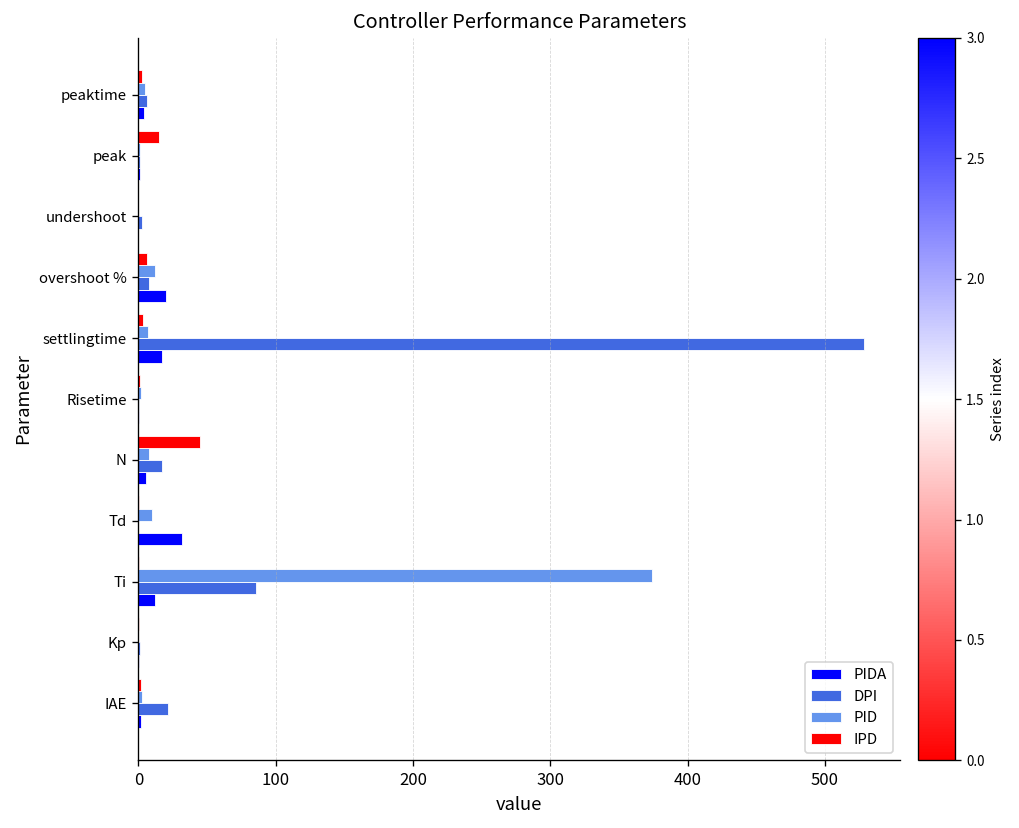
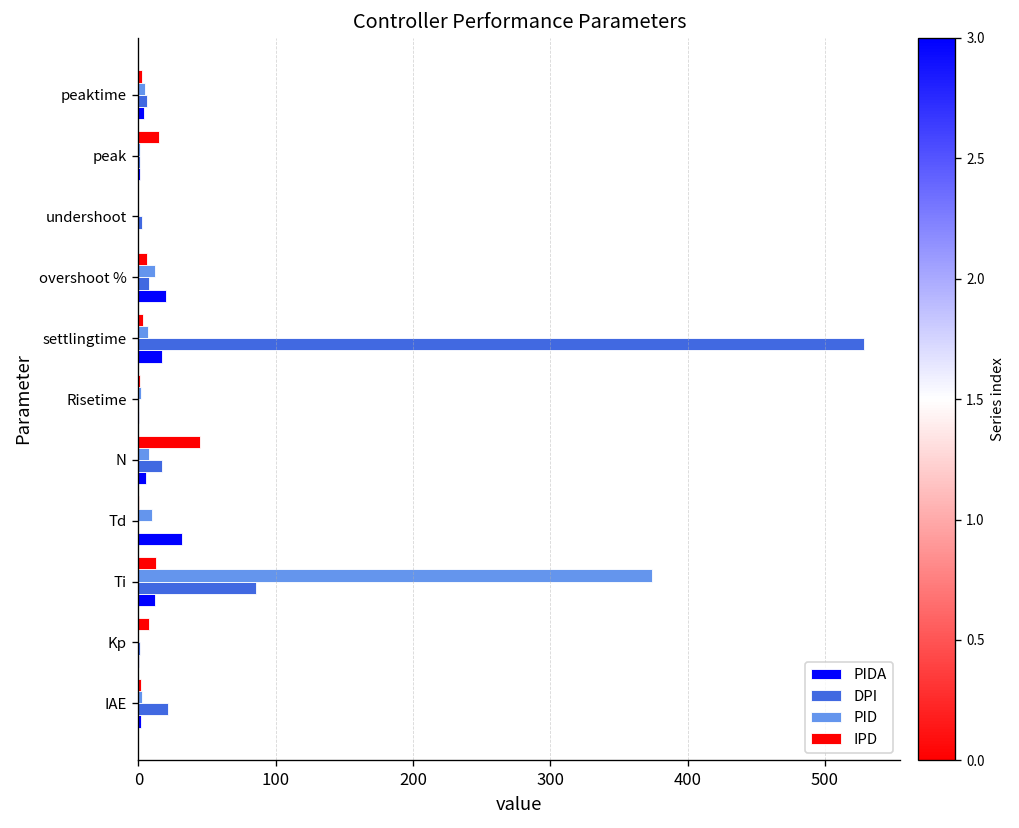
  {
    "PIDA": {
      "peaktime": 4,
      "undershoot": 0,
      "overshoot %": 20,
      "settlingtime": 17,
      "N": 5,
      "Td": 32,
      "Ti": 12
    },
    "IPD": {
      "peaktime": 3,
      "peak": 15,
      "overshoot %": 6,
      "settlingtime": 3,
      "N": 45,
-     "Ti": 1,
-     "Kp": 1
+     "Ti": 13,
+     "Kp": 8
    }
  }
